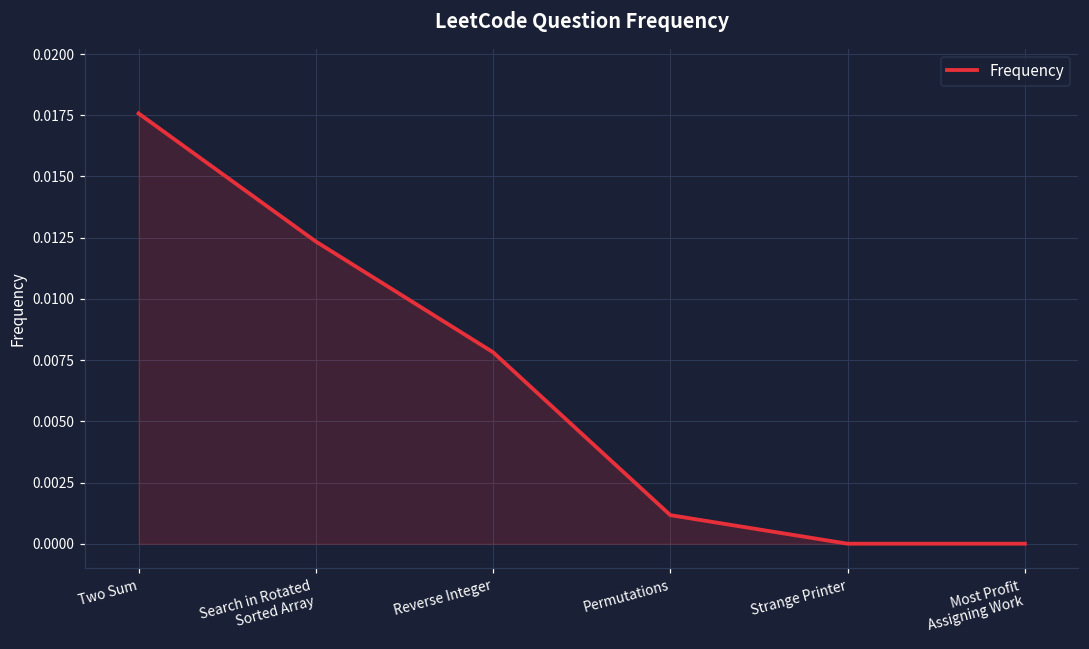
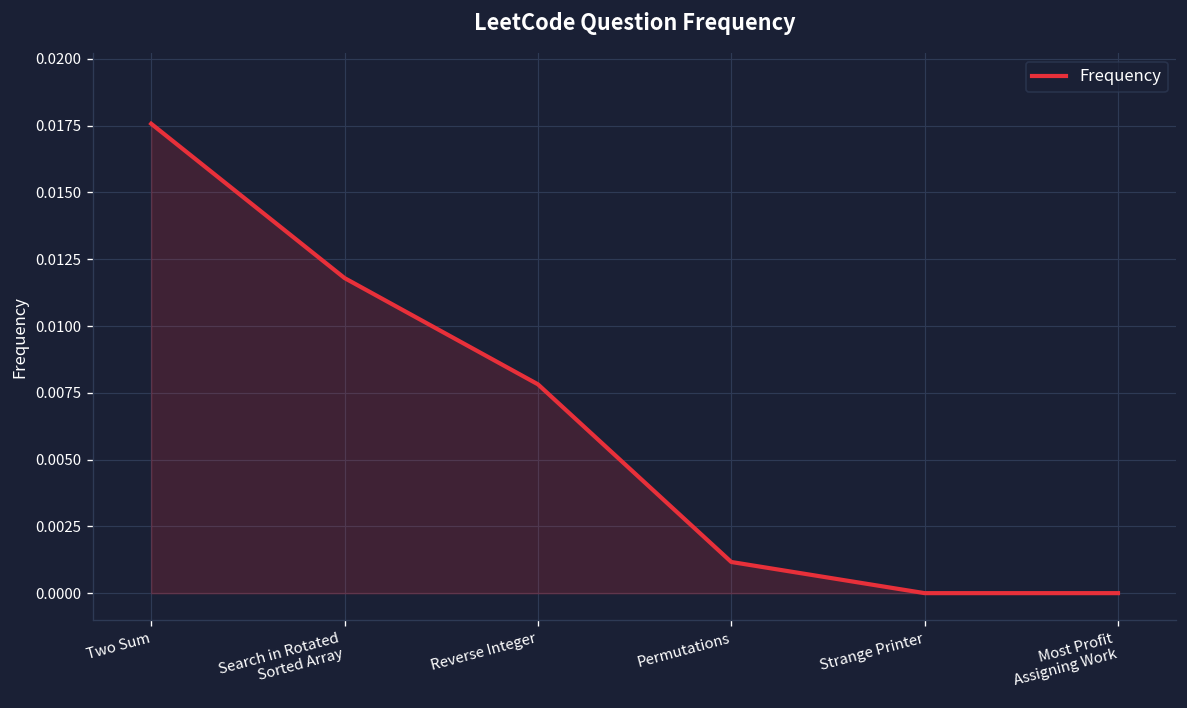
  {
    "Two Sum": 0.0176,
-   "Search in Rotated Sorted Array": 0.0123,
+   "Search in Rotated Sorted Array": 0.0118,
    "Reverse Integer": 0.0078,
    "Permutations": 0.0012,
    "Strange Printer": 0.0000,
    "Most Profit Assigning Work": 0.0000
  }
